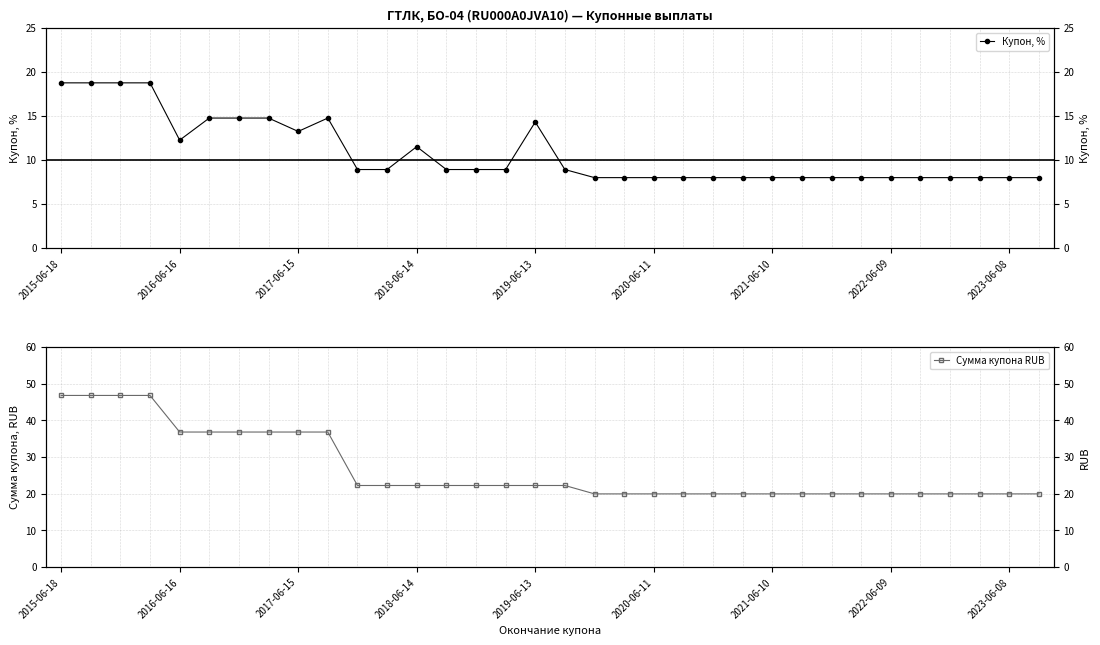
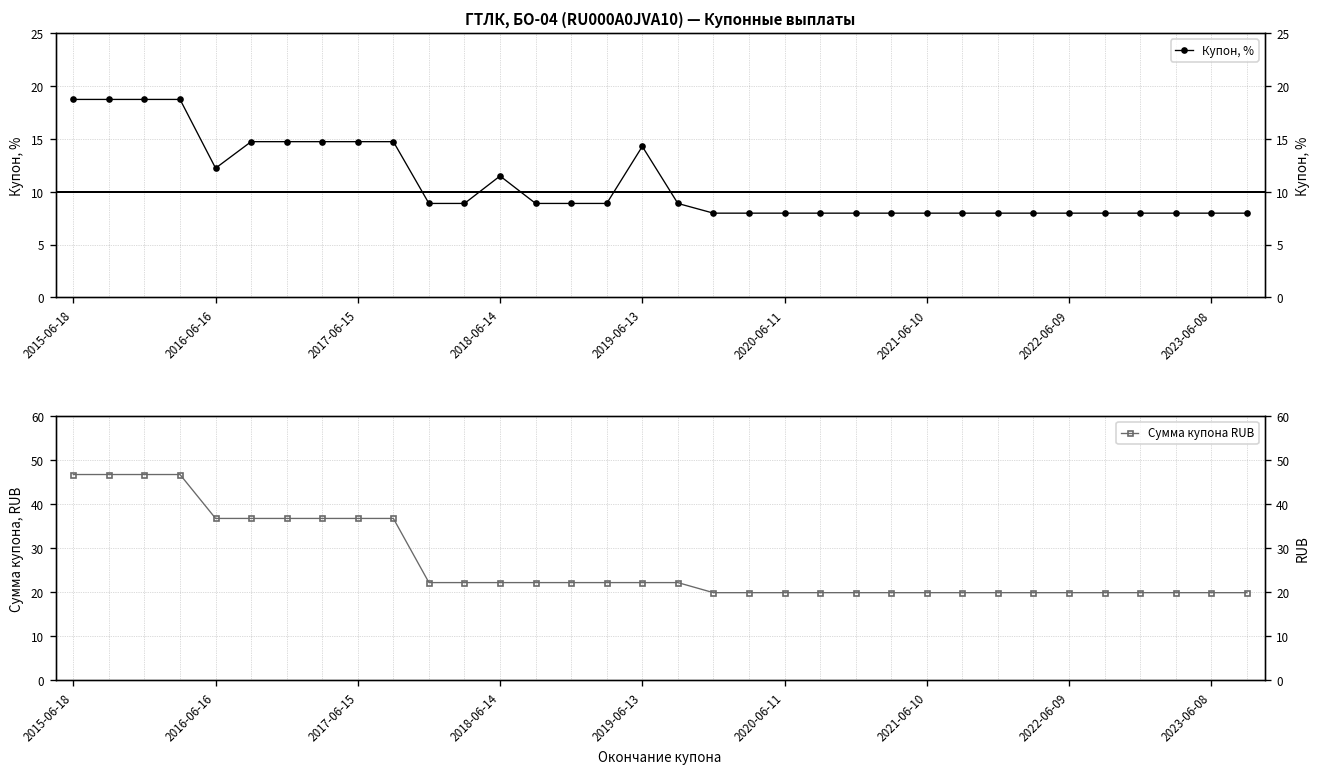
  {
    "ГТЛК, БО-04 (RU000A0JVA10) — Купонные выплаты": {
      "2015-06-18": 19,
      "2016-06-16": 12,
-     "2017-06-15": 13,
+     "2017-06-15": 15,
      "2018-06-14": 12,
      "2019-06-13": 14,
      "2020-06-11": 8,
      "2021-06-10": 8,
      "2022-06-09": 8,
      "2023-06-08": 8
    }
  }
